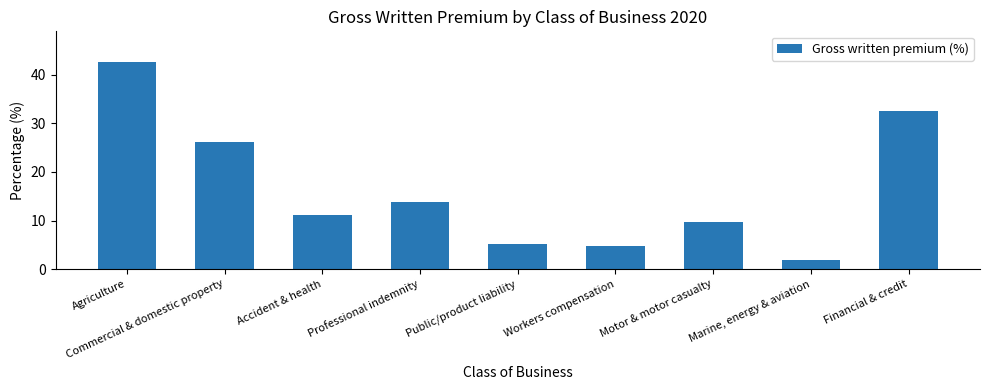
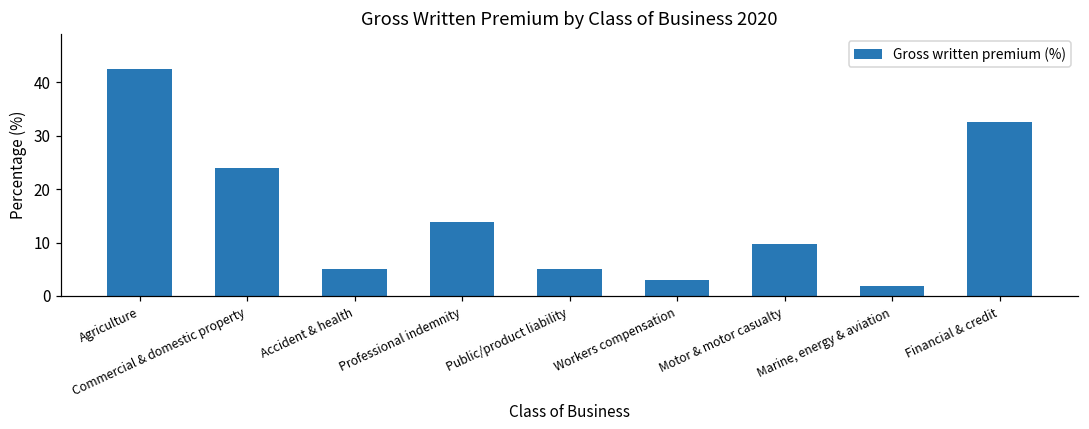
  {
    "Agriculture": 43,
-   "Commercial & domestic property": 26,
-   "Accident & health": 11,
+   "Commercial & domestic property": 24,
+   "Accident & health": 5,
    "Professional indemnity": 14,
    "Public/product liability": 5,
-   "Workers compensation": 5,
+   "Workers compensation": 3,
    "Motor & motor casualty": 10,
    "Marine, energy & aviation": 2,
    "Financial & credit": 33
  }
